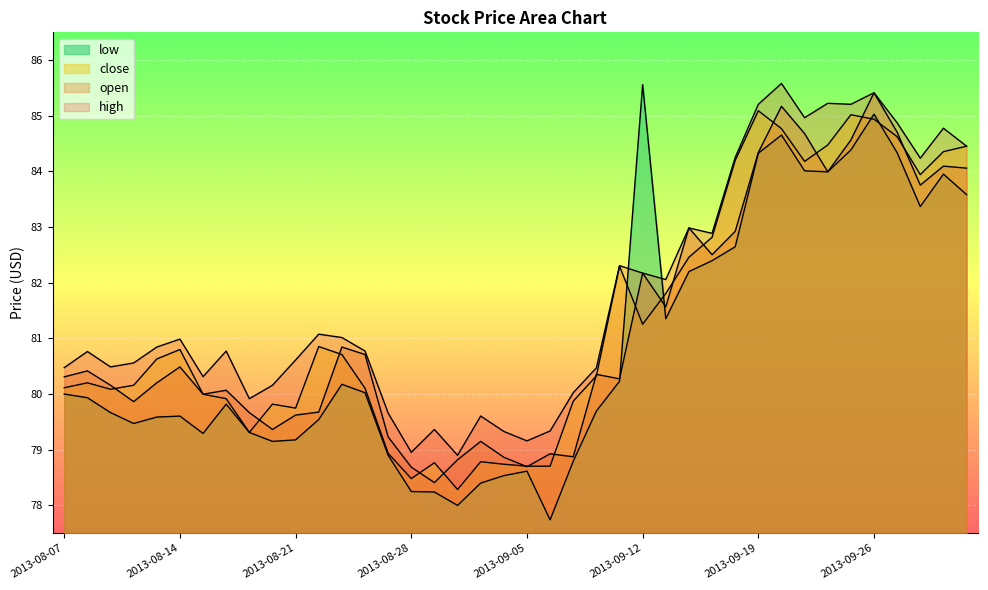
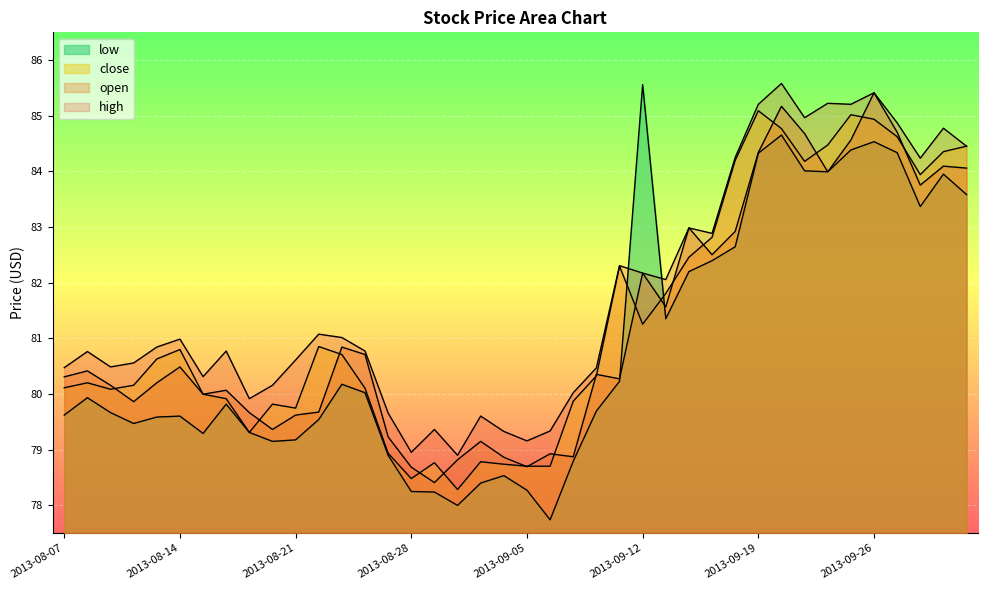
  {
    "low": {
-     "2013-08-07": 80.0,
+     "2013-08-07": 79.6,
      "2013-08-14": 79.6,
      "2013-08-21": 79.2,
      "2013-08-28": 78.2,
-     "2013-09-05": 78.6,
+     "2013-09-05": 78.3,
      "2013-09-12": 85.6,
-     "2013-09-26": 85.0
+     "2013-09-26": 84.5
    }
  }
